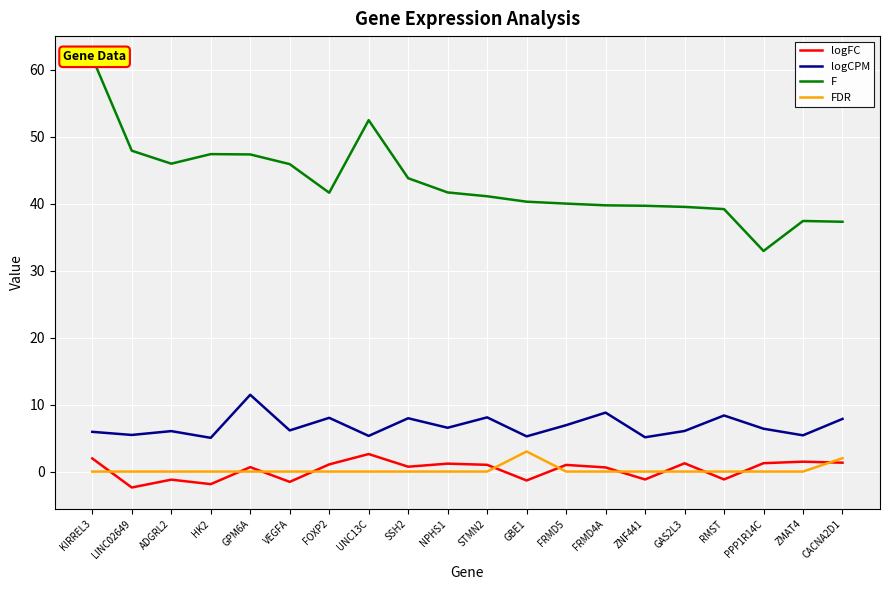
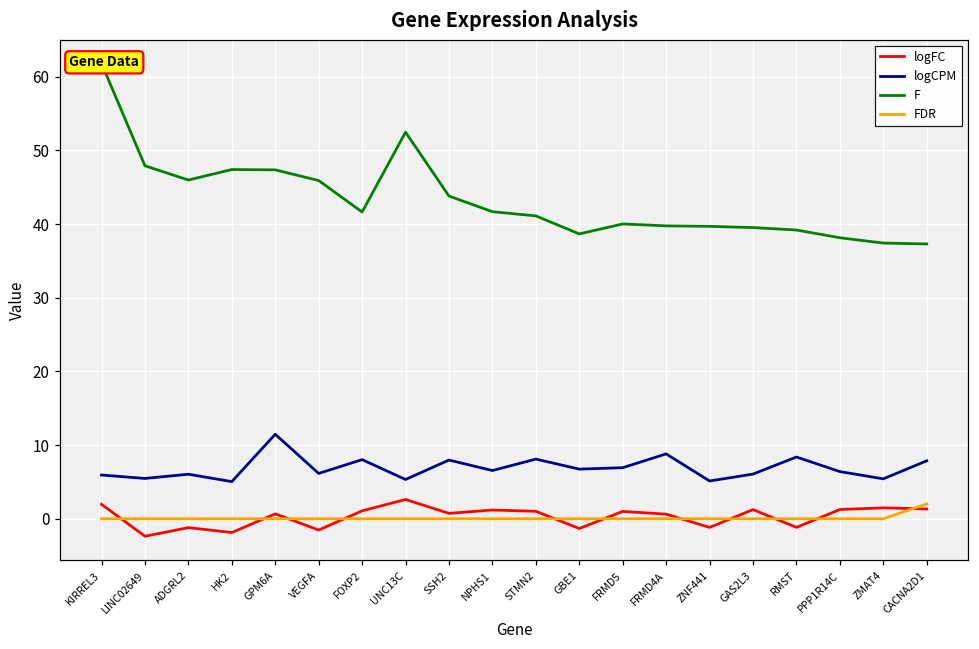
  {
    "logFC": {
      "KIRREL3": 2,
      "LINC02649": -2,
      "ADGRL2": -1,
      "HK2": -2,
      "GPM6A": 1,
      "VEGFA": -2,
      "FOXP2": 1,
      "UNC13C": 3,
      "SSH2": 1,
      "NPHS1": 1,
      "STMN2": 1,
      "GBE1": -1,
      "FRMD5": 1,
      "FRMD4A": 1,
      "ZNF441": -1,
      "GAS2L3": 1,
      "RMST": -1,
      "PPP1R14C": 1,
      "ZMAT4": 1,
      "CACNA2D1": 1
    },
    "logCPM": {
      "KIRREL3": 6,
      "LINC02649": 5,
      "ADGRL2": 6,
      "HK2": 5,
      "GPM6A": 11,
      "VEGFA": 6,
      "FOXP2": 8,
      "UNC13C": 5,
      "SSH2": 8,
      "NPHS1": 7,
      "STMN2": 8,
-     "GBE1": 5,
+     "GBE1": 7,
      "FRMD5": 7,
      "FRMD4A": 9,
      "ZNF441": 5,
      "GAS2L3": 6,
      "RMST": 8,
      "PPP1R14C": 6,
      "ZMAT4": 5,
      "CACNA2D1": 8
    },
    "F": {
      "LINC02649": 48,
      "ADGRL2": 46,
      "HK2": 47,
      "GPM6A": 47,
      "VEGFA": 46,
      "FOXP2": 42,
      "UNC13C": 52,
      "SSH2": 44,
      "NPHS1": 42,
      "STMN2": 41,
-     "GBE1": 40,
+     "GBE1": 39,
      "FRMD5": 40,
      "FRMD4A": 40,
      "ZNF441": 40,
      "GAS2L3": 40,
      "RMST": 39,
-     "PPP1R14C": 33,
+     "PPP1R14C": 38,
      "ZMAT4": 37,
      "CACNA2D1": 37
    },
    "FDR": {
      "KIRREL3": 0,
      "LINC02649": 0,
      "ADGRL2": 0,
      "HK2": 0,
      "GPM6A": 0,
      "VEGFA": 0,
      "FOXP2": 0,
      "UNC13C": 0,
      "SSH2": 0,
      "NPHS1": 0,
      "STMN2": 0,
-     "GBE1": 3,
+     "GBE1": 0,
      "FRMD5": 0,
      "FRMD4A": 0,
      "ZNF441": 0,
      "GAS2L3": 0,
      "RMST": 0,
      "PPP1R14C": 0,
      "ZMAT4": 0,
      "CACNA2D1": 2
    }
  }
